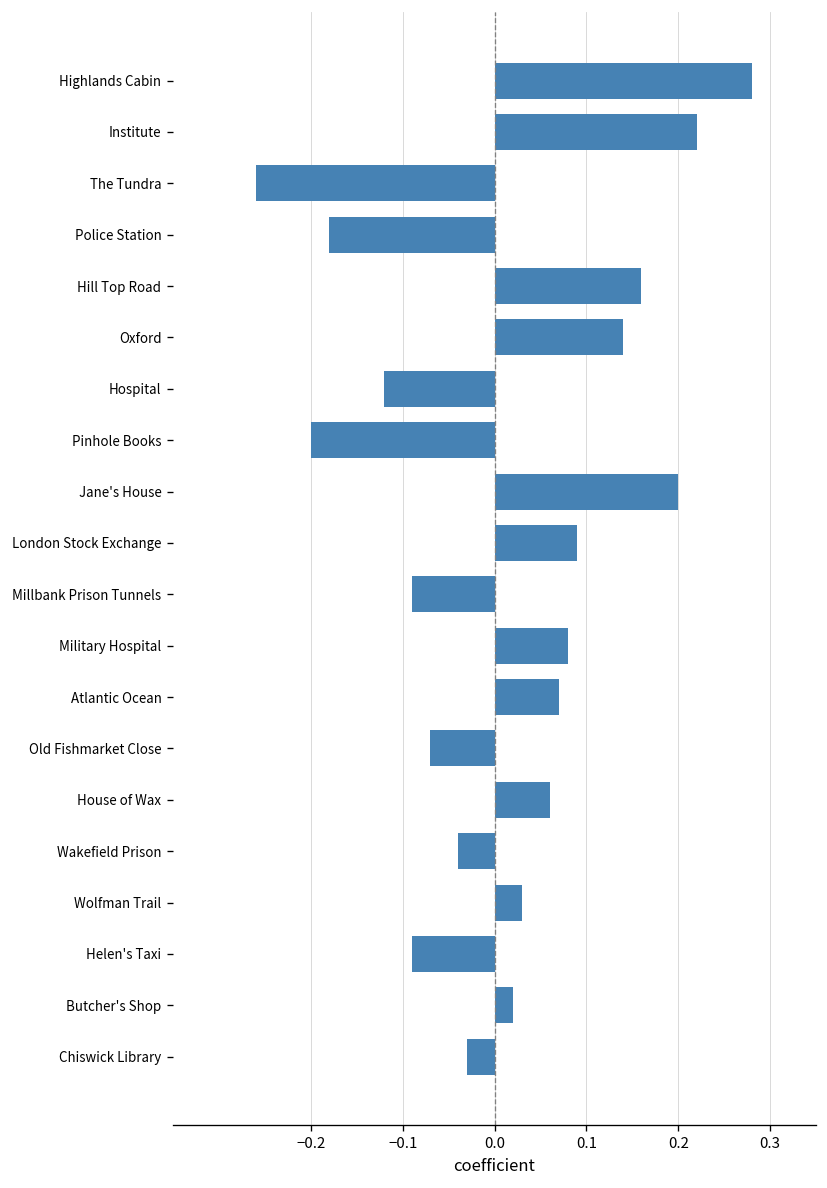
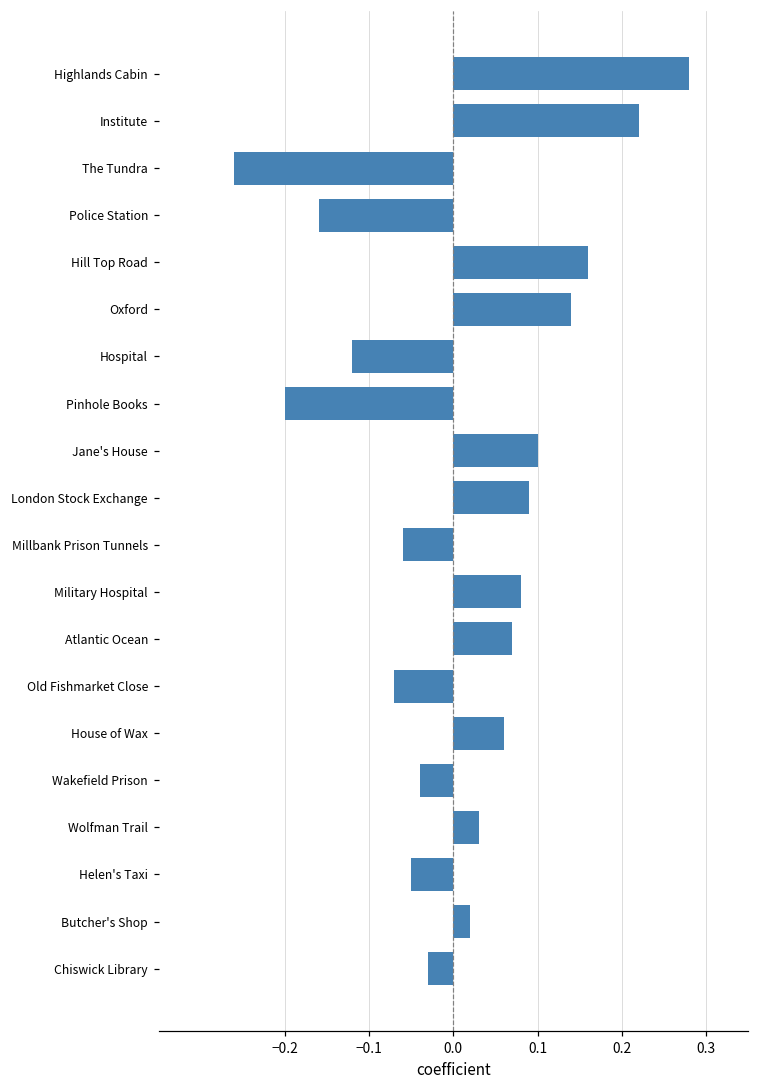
  {
    "Highlands Cabin": 0.28,
    "Institute": 0.22,
    "The Tundra": -0.26,
-   "Police Station": -0.18,
+   "Police Station": -0.16,
    "Hill Top Road": 0.16,
    "Oxford": 0.14,
    "Hospital": -0.12,
    "Pinhole Books": -0.20,
-   "Jane's House": 0.2,
+   "Jane's House": 0.1,
    "London Stock Exchange": 0.09,
-   "Millbank Prison Tunnels": -0.09,
+   "Millbank Prison Tunnels": -0.06,
    "Military Hospital": 0.08,
    "Atlantic Ocean": 0.07,
    "Old Fishmarket Close": -0.07,
    "House of Wax": 0.06,
    "Wakefield Prison": -0.04,
    "Wolfman Trail": 0.03,
-   "Helen's Taxi": -0.09,
+   "Helen's Taxi": -0.05,
    "Butcher's Shop": 0.02,
    "Chiswick Library": -0.03
  }
